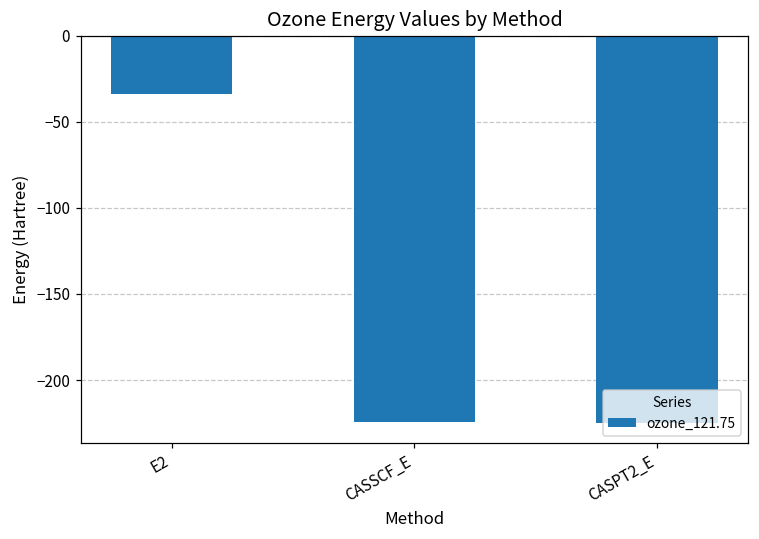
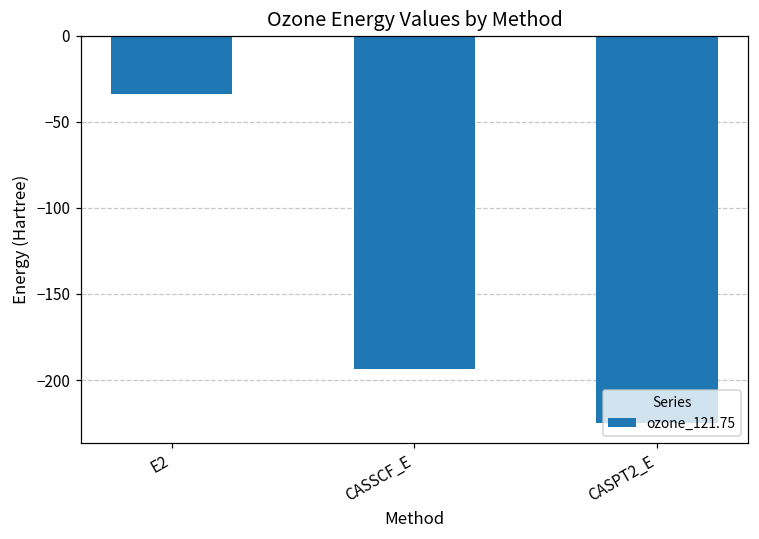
  {
    "E2": -34,
-   "CASSCF_E": -225
+   "CASSCF_E": -194
  }
